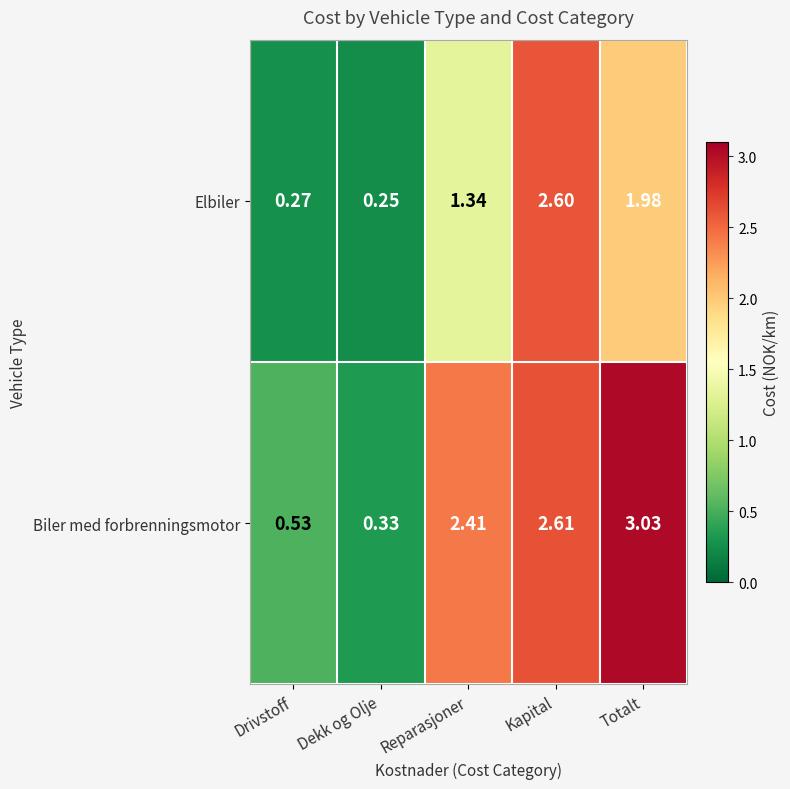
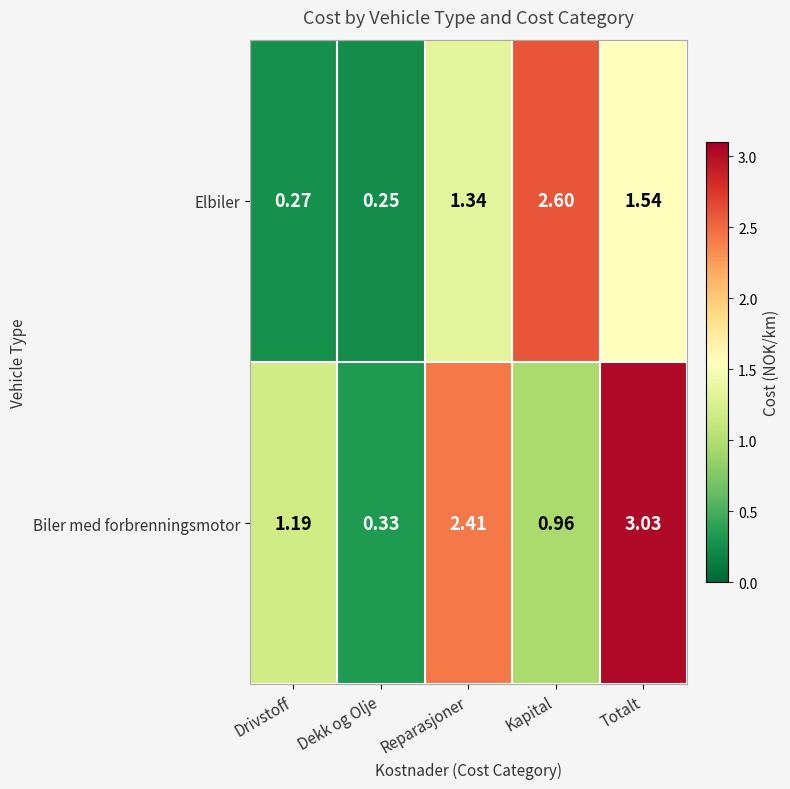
  {
    "Elbiler": {
      "Drivstoff": 0.27,
      "Dekk og Olje": 0.25,
      "Reparasjoner": 1.34,
      "Kapital": 2.60,
-     "Totalt": 1.98
+     "Totalt": 1.54
    },
    "Biler med forbrenningsmotor": {
-     "Drivstoff": 0.53,
+     "Drivstoff": 1.19,
      "Dekk og Olje": 0.33,
      "Reparasjoner": 2.41,
-     "Kapital": 2.61,
+     "Kapital": 0.96,
      "Totalt": 3.03
    }
  }
